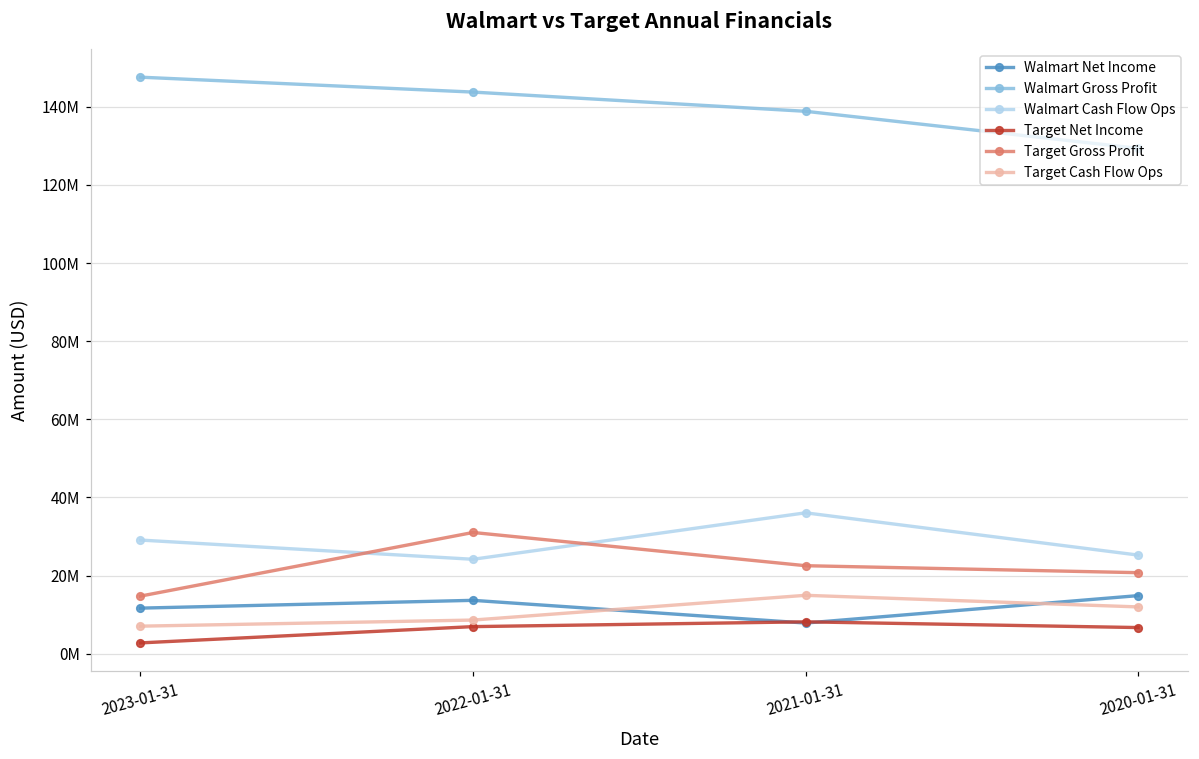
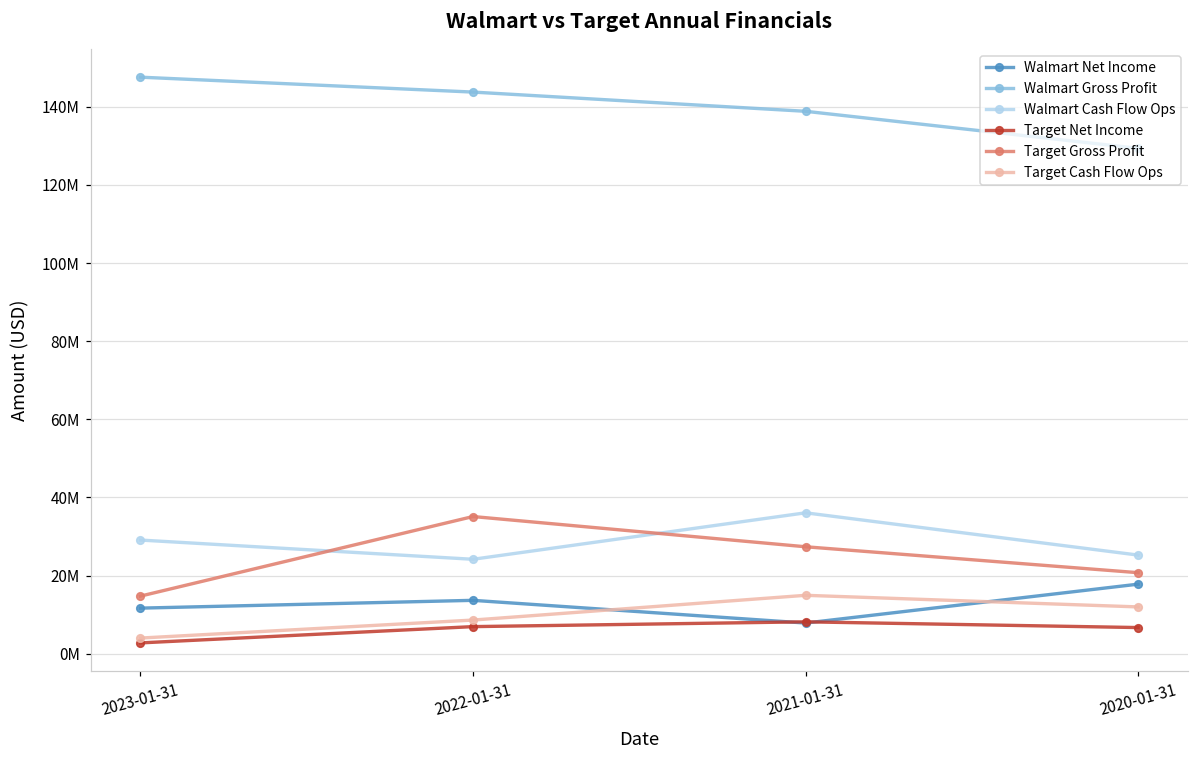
  {
    "Walmart Net Income": {
      "2023-01-31": 12000000,
      "2022-01-31": 14000000,
-     "2020-01-31": 15000000
+     "2020-01-31": 18000000
    },
    "Target Net Income": {
      "2023-01-31": 3000000,
      "2022-01-31": 7000000,
      "2020-01-31": 7000000
    },
    "Target Gross Profit": {
      "2023-01-31": 15000000,
-     "2022-01-31": 31000000,
-     "2021-01-31": 23000000,
+     "2022-01-31": 35000000,
+     "2021-01-31": 27000000,
      "2020-01-31": 21000000
    },
    "Target Cash Flow Ops": {
-     "2023-01-31": 7000000,
+     "2023-01-31": 4000000,
      "2022-01-31": 9000000,
      "2021-01-31": 15000000,
      "2020-01-31": 12000000
    }
  }
